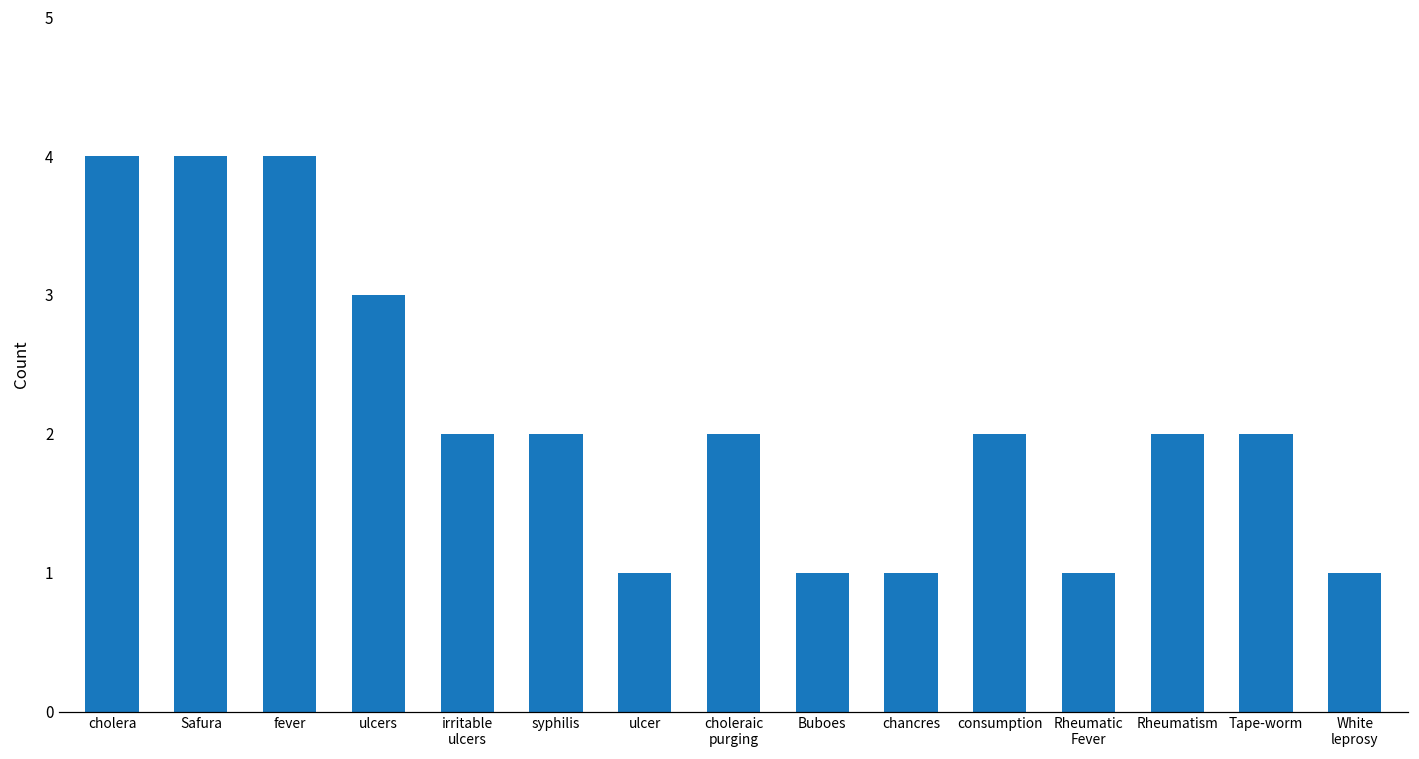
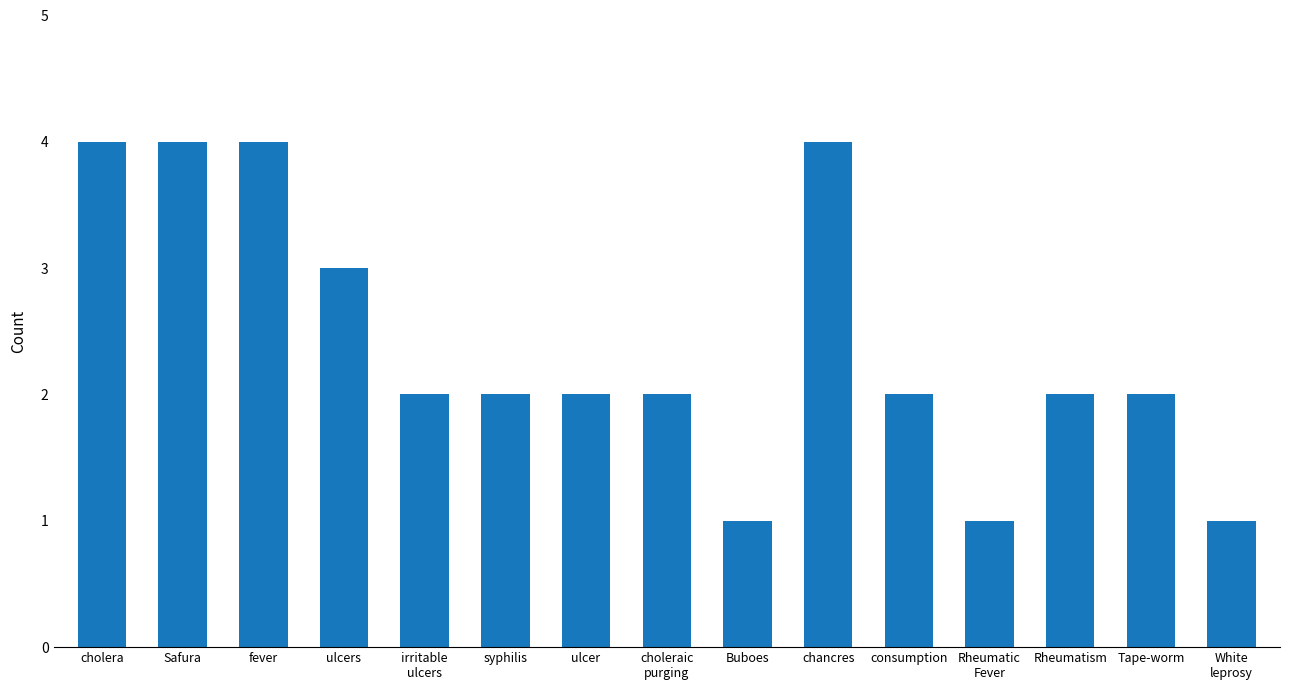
  {
    "cholera": 4,
    "Safura": 4,
    "fever": 4,
    "ulcers": 3,
    "irritable ulcers": 2,
    "syphilis": 2,
-   "ulcer": 1,
+   "ulcer": 2,
    "choleraic purging": 2,
    "Buboes": 1,
-   "chancres": 1,
+   "chancres": 4,
    "consumption": 2,
    "Rheumatic Fever": 1,
    "Rheumatism": 2,
    "Tape-worm": 2,
    "White leprosy": 1
  }
